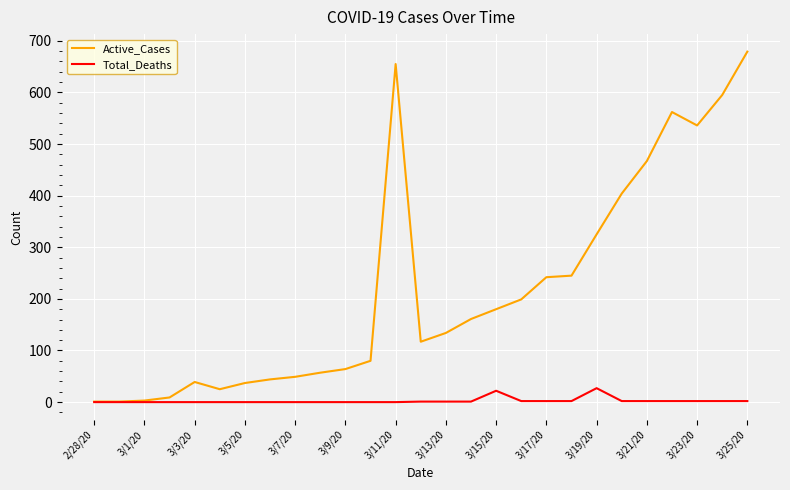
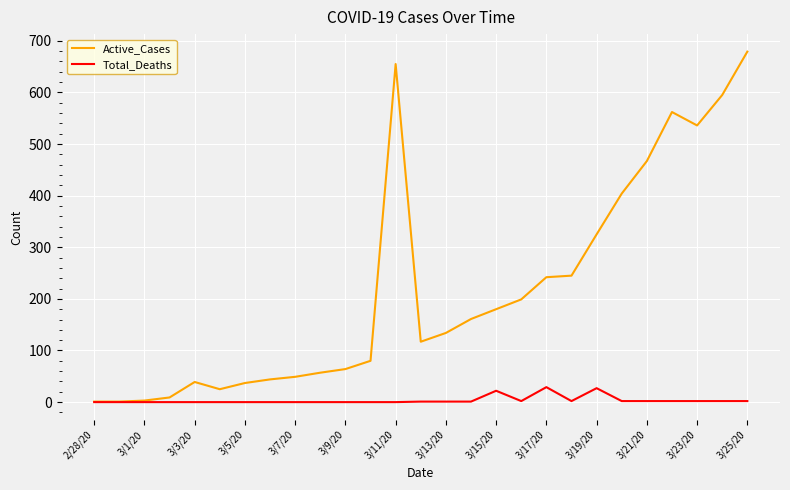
  {
    "Active_Cases": {
      "3/3/20": 40,
      "3/5/20": 40,
      "3/7/20": 50,
      "3/9/20": 60,
      "3/11/20": 660,
      "3/13/20": 130,
      "3/15/20": 180,
      "3/17/20": 240,
      "3/19/20": 330,
      "3/21/20": 470,
      "3/23/20": 540,
      "3/25/20": 680
    },
    "Total_Deaths": {
      "3/3/20": 0,
      "3/5/20": 0,
      "3/7/20": 0,
      "3/9/20": 0,
      "3/11/20": 0,
      "3/13/20": 0,
      "3/15/20": 20,
-     "3/17/20": 0,
+     "3/17/20": 30,
      "3/19/20": 30,
      "3/21/20": 0,
      "3/23/20": 0,
      "3/25/20": 0
    }
  }
